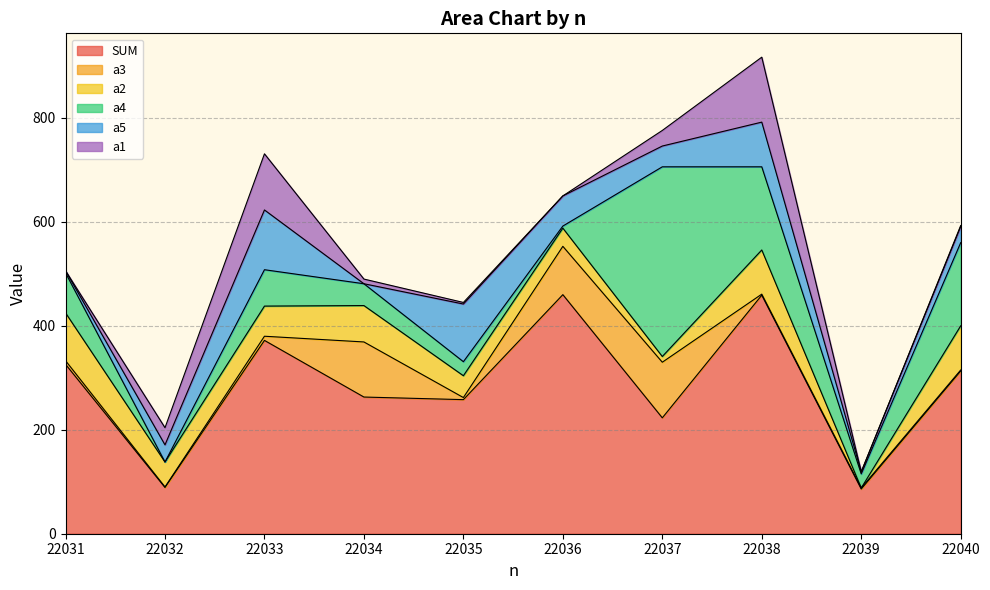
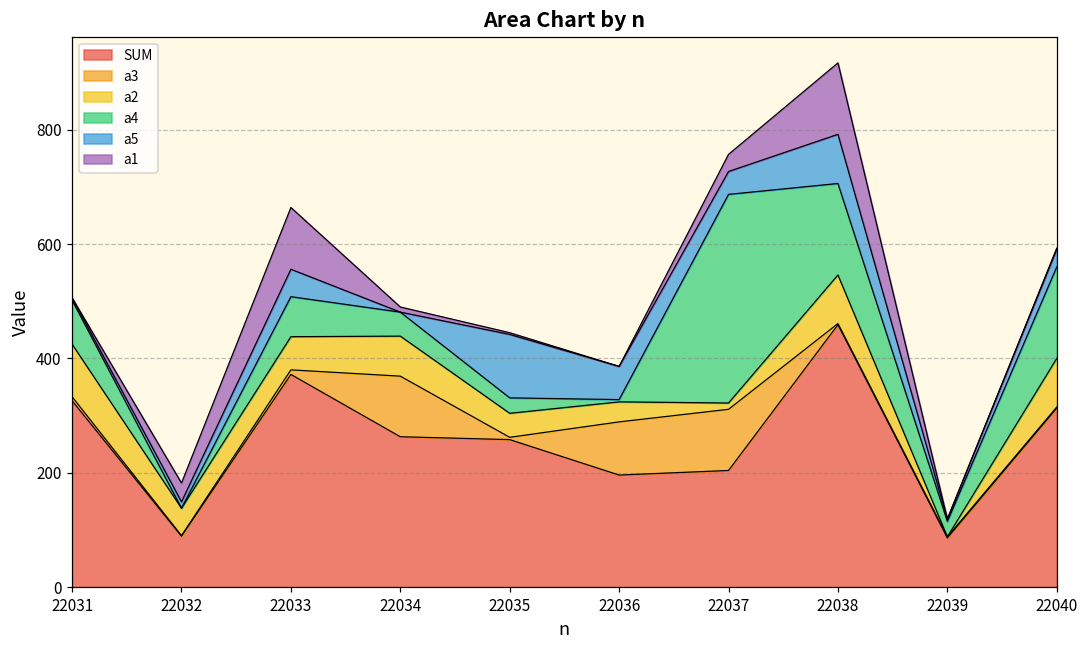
  {
    "SUM": {
      "22031": 330,
      "22033": 370,
      "22034": 260,
-     "22036": 460,
-     "22037": 220
+     "22036": 200,
+     "22037": 200
    },
    "a4": {
      "22033": 70,
      "22035": 30,
      "22037": 370,
      "22038": 160,
      "22040": 160
    },
    "a5": {
-     "22032": 30,
-     "22033": 120,
+     "22032": 10,
+     "22033": 50,
      "22037": 40,
      "22038": 90
    },
    "a1": {
      "22032": 30,
      "22033": 110,
      "22034": 10,
      "22037": 30,
      "22038": 130
    }
  }
